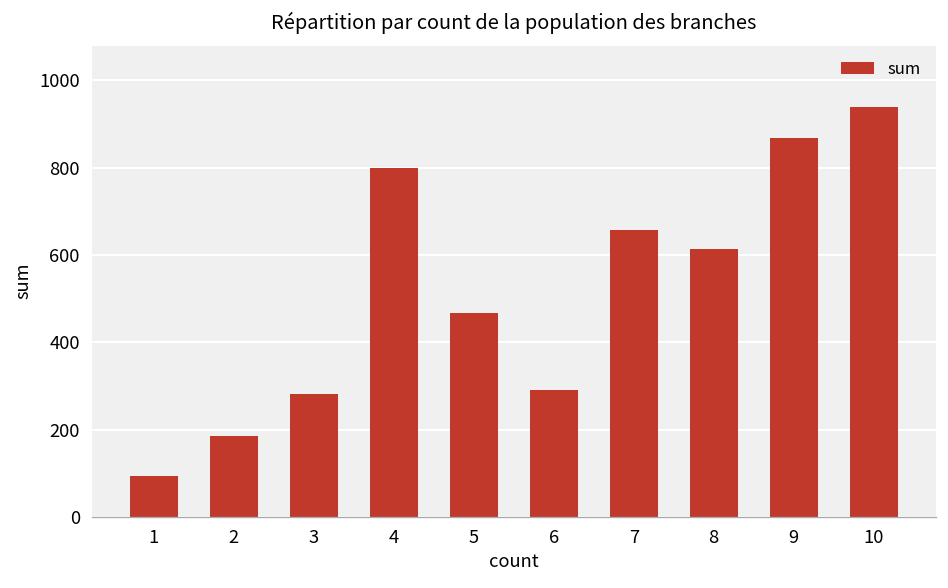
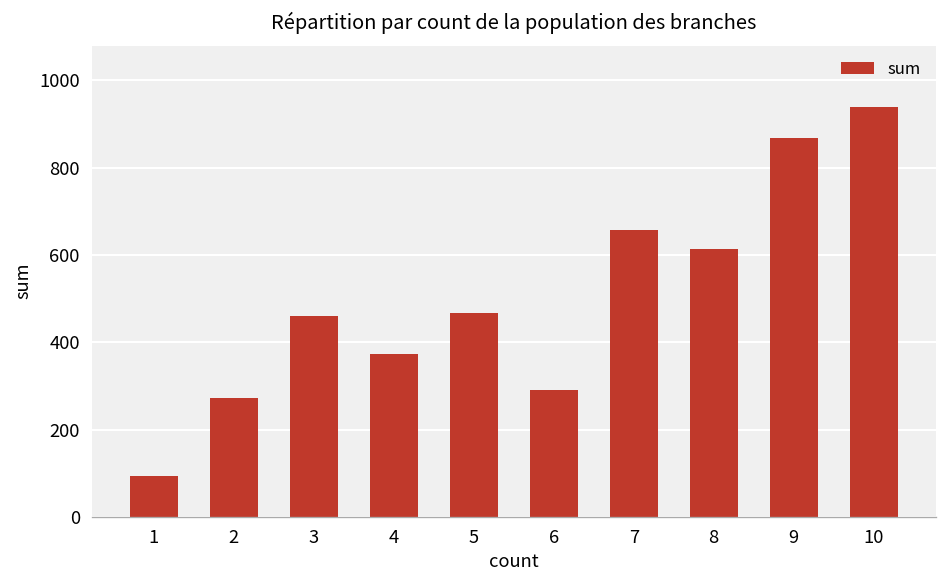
  {
    "1": 90,
-   "2": 190,
-   "3": 280,
-   "4": 800,
+   "2": 270,
+   "3": 460,
+   "4": 370,
    "5": 470,
    "6": 290,
    "7": 660,
    "8": 610,
    "9": 870,
    "10": 940
  }
